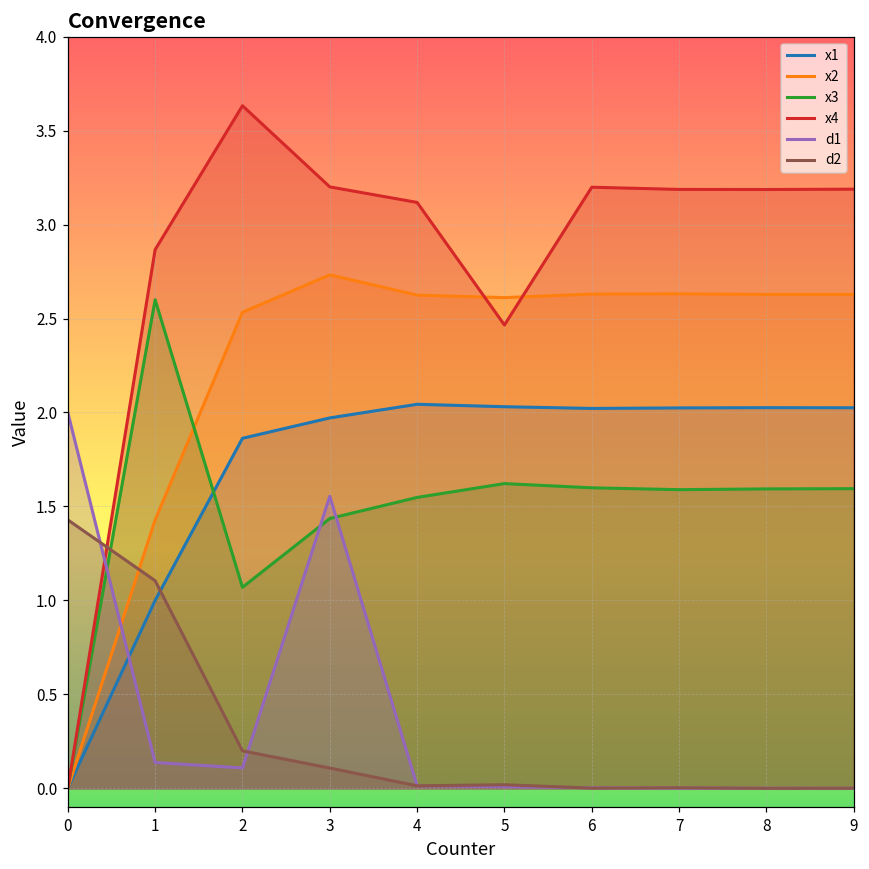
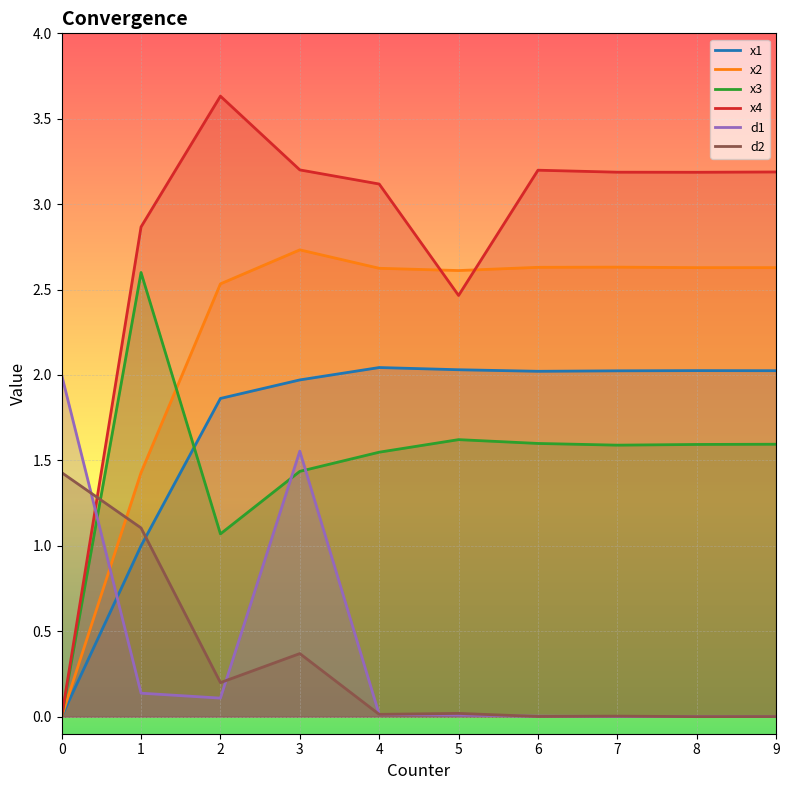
  {
    "x1": {
      "1": 1.00,
      "2": 1.86,
      "3": 1.97,
      "4": 2.04,
      "5": 2.03,
      "6": 2.02,
      "7": 2.02,
      "8": 2.03,
      "9": 2.03
    },
    "x2": {
      "1": 1.43,
      "2": 2.53,
      "3": 2.73,
      "4": 2.62,
      "5": 2.61,
      "6": 2.63,
      "7": 2.63,
      "8": 2.63,
      "9": 2.63
    },
    "x3": {
      "1": 2.60,
      "2": 1.07,
      "3": 1.44,
      "4": 1.55,
      "5": 1.62,
      "6": 1.60,
      "7": 1.59,
      "8": 1.59,
      "9": 1.59
    },
    "x4": {
      "1": 2.87,
      "2": 3.63,
      "3": 3.20,
      "4": 3.12,
      "5": 2.47,
      "6": 3.20,
      "7": 3.19,
      "8": 3.19,
      "9": 3.19
    },
    "d1": {
      "0": 2.00,
      "1": 0.14,
      "2": 0.11,
      "3": 1.55
    },
    "d2": {
      "0": 1.43,
      "1": 1.10,
      "2": 0.20,
-     "3": 0.11
+     "3": 0.37
    }
  }
